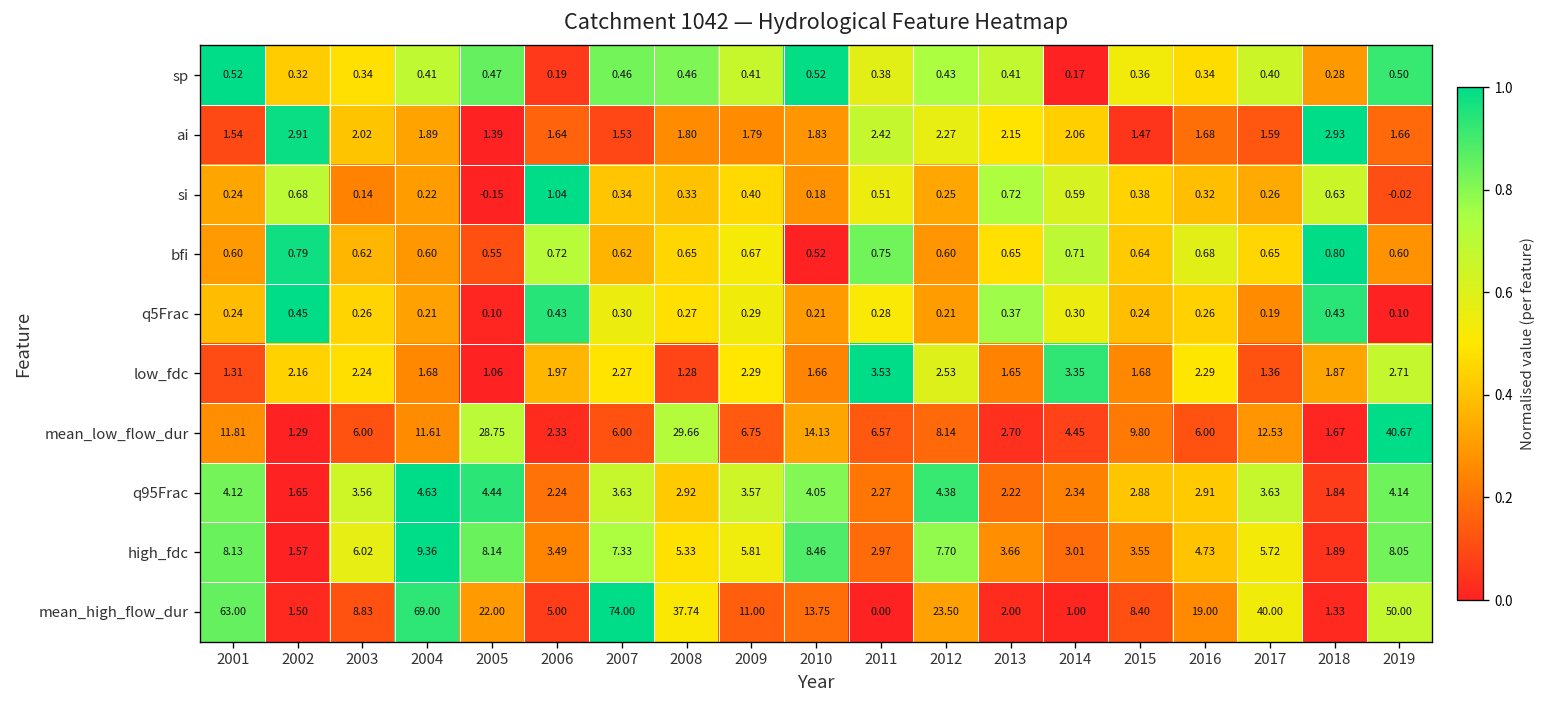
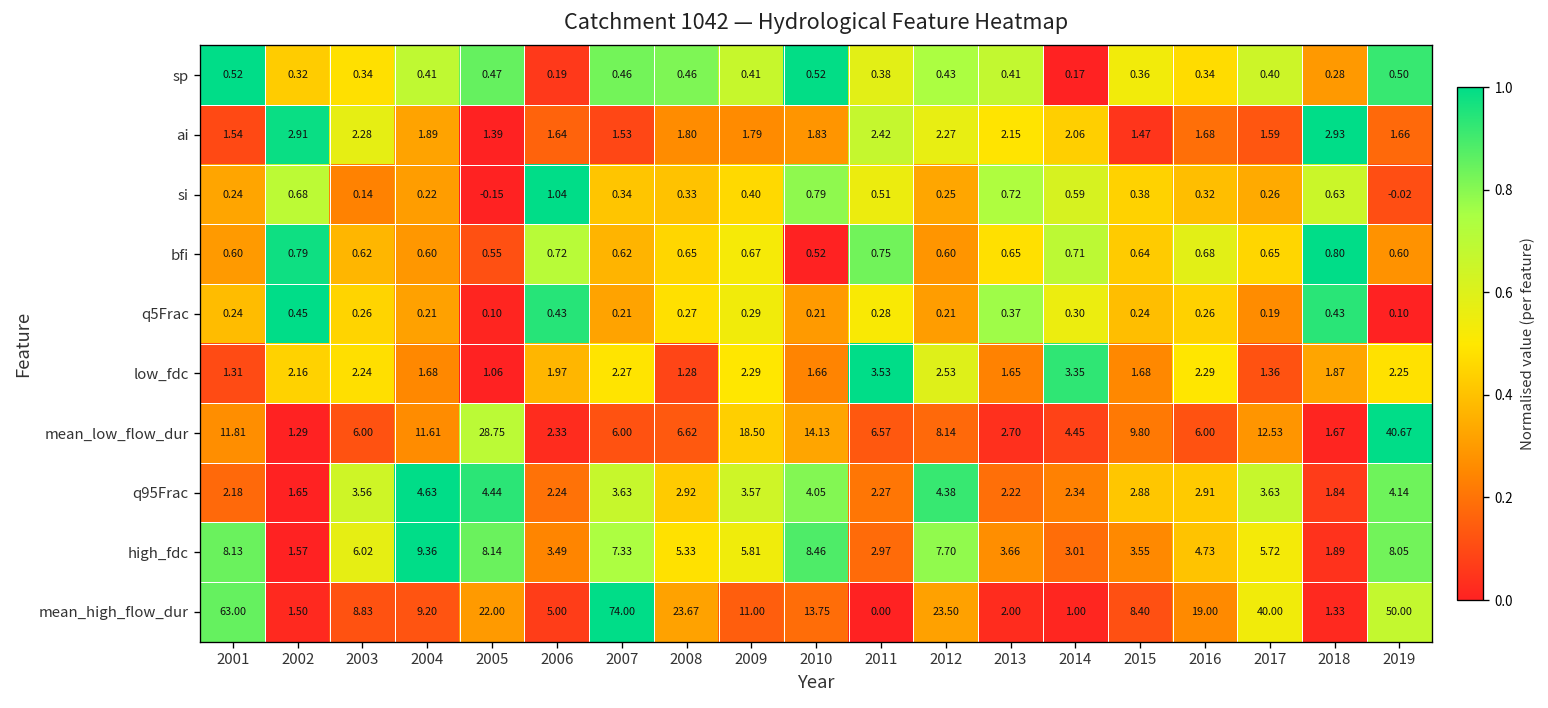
  {
    "sp": {
      "2001": 0.52,
      "2002": 0.32,
      "2003": 0.34,
      "2004": 0.41,
      "2005": 0.47,
      "2006": 0.19,
      "2007": 0.46,
      "2008": 0.46,
      "2009": 0.41,
      "2010": 0.52,
      "2011": 0.38,
      "2012": 0.43,
      "2013": 0.41,
      "2014": 0.17,
      "2015": 0.36,
      "2016": 0.34,
      "2017": 0.40,
      "2018": 0.28,
      "2019": 0.50
    },
    "ai": {
      "2001": 1.54,
      "2002": 2.91,
-     "2003": 2.02,
+     "2003": 2.28,
      "2004": 1.89,
      "2005": 1.39,
      "2006": 1.64,
      "2007": 1.53,
      "2008": 1.80,
      "2009": 1.79,
      "2010": 1.83,
      "2011": 2.42,
      "2012": 2.27,
      "2013": 2.15,
      "2014": 2.06,
      "2015": 1.47,
      "2016": 1.68,
      "2017": 1.59,
      "2018": 2.93,
      "2019": 1.66
    },
    "si": {
      "2001": 0.24,
      "2002": 0.68,
      "2003": 0.14,
      "2004": 0.22,
      "2005": -0.15,
      "2006": 1.04,
      "2007": 0.34,
      "2008": 0.33,
      "2009": 0.40,
-     "2010": 0.18,
+     "2010": 0.79,
      "2011": 0.51,
      "2012": 0.25,
      "2013": 0.72,
      "2014": 0.59,
      "2015": 0.38,
      "2016": 0.32,
      "2017": 0.26,
      "2018": 0.63,
      "2019": -0.02
    },
    "bfi": {
      "2001": 0.60,
      "2002": 0.79,
      "2003": 0.62,
      "2004": 0.60,
      "2005": 0.55,
      "2006": 0.72,
      "2007": 0.62,
      "2008": 0.65,
      "2009": 0.67,
      "2010": 0.52,
      "2011": 0.75,
      "2012": 0.60,
      "2013": 0.65,
      "2014": 0.71,
      "2015": 0.64,
      "2016": 0.68,
      "2017": 0.65,
      "2018": 0.80,
      "2019": 0.60
    },
    "q5Frac": {
      "2001": 0.24,
      "2002": 0.45,
      "2003": 0.26,
      "2004": 0.21,
      "2005": 0.10,
      "2006": 0.43,
-     "2007": 0.30,
+     "2007": 0.21,
      "2008": 0.27,
      "2009": 0.29,
      "2010": 0.21,
      "2011": 0.28,
      "2012": 0.21,
      "2013": 0.37,
      "2014": 0.30,
      "2015": 0.24,
      "2016": 0.26,
      "2017": 0.19,
      "2018": 0.43,
      "2019": 0.10
    },
    "low_fdc": {
      "2001": 1.31,
      "2002": 2.16,
      "2003": 2.24,
      "2004": 1.68,
      "2005": 1.06,
      "2006": 1.97,
      "2007": 2.27,
      "2008": 1.28,
      "2009": 2.29,
      "2010": 1.66,
      "2011": 3.53,
      "2012": 2.53,
      "2013": 1.65,
      "2014": 3.35,
      "2015": 1.68,
      "2016": 2.29,
      "2017": 1.36,
      "2018": 1.87,
-     "2019": 2.71
+     "2019": 2.25
    },
    "mean_low_flow_dur": {
      "2001": 11.81,
      "2002": 1.29,
      "2003": 6.00,
      "2004": 11.61,
      "2005": 28.75,
      "2006": 2.33,
      "2007": 6.00,
-     "2008": 29.66,
-     "2009": 6.75,
+     "2008": 6.62,
+     "2009": 18.50,
      "2010": 14.13,
      "2011": 6.57,
      "2012": 8.14,
      "2013": 2.70,
      "2014": 4.45,
      "2015": 9.80,
      "2016": 6.00,
      "2017": 12.53,
      "2018": 1.67,
      "2019": 40.67
    },
    "q95Frac": {
-     "2001": 4.12,
+     "2001": 2.18,
      "2002": 1.65,
      "2003": 3.56,
      "2004": 4.63,
      "2005": 4.44,
      "2006": 2.24,
      "2007": 3.63,
      "2008": 2.92,
      "2009": 3.57,
      "2010": 4.05,
      "2011": 2.27,
      "2012": 4.38,
      "2013": 2.22,
      "2014": 2.34,
      "2015": 2.88,
      "2016": 2.91,
      "2017": 3.63,
      "2018": 1.84,
      "2019": 4.14
    },
    "high_fdc": {
      "2001": 8.13,
      "2002": 1.57,
      "2003": 6.02,
      "2004": 9.36,
      "2005": 8.14,
      "2006": 3.49,
      "2007": 7.33,
      "2008": 5.33,
      "2009": 5.81,
      "2010": 8.46,
      "2011": 2.97,
      "2012": 7.70,
      "2013": 3.66,
      "2014": 3.01,
      "2015": 3.55,
      "2016": 4.73,
      "2017": 5.72,
      "2018": 1.89,
      "2019": 8.05
    },
    "mean_high_flow_dur": {
      "2001": 63.00,
      "2002": 1.50,
      "2003": 8.83,
-     "2004": 69.00,
+     "2004": 9.20,
      "2005": 22.00,
      "2006": 5.00,
      "2007": 74.00,
-     "2008": 37.74,
+     "2008": 23.67,
      "2009": 11.00,
      "2010": 13.75,
      "2011": 0.00,
      "2012": 23.50,
      "2013": 2.00,
      "2014": 1.00,
      "2015": 8.40,
      "2016": 19.00,
      "2017": 40.00,
      "2018": 1.33,
      "2019": 50.00
    }
  }
